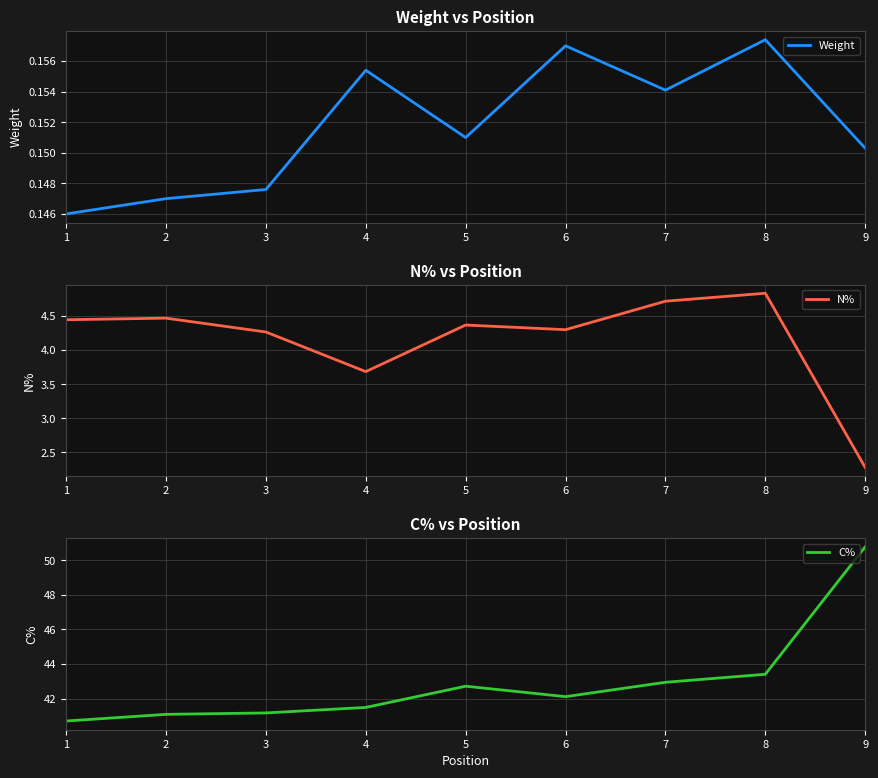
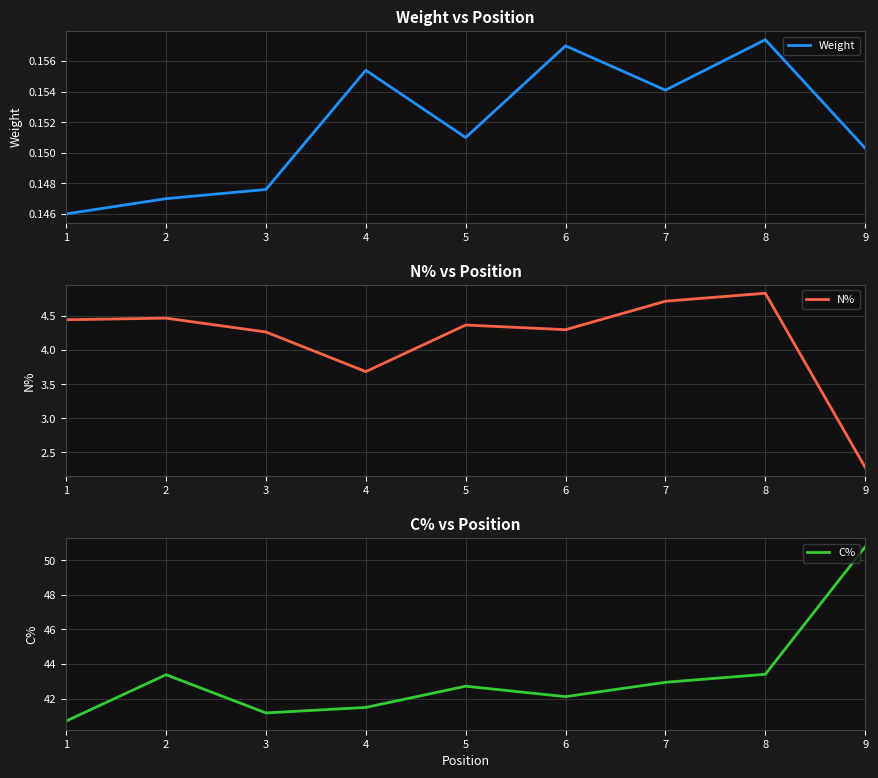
  {
    "Weight vs Position": {
      "1": 0.1460,
      "2": 0.1470,
      "3": 0.1476,
      "4": 0.1554,
      "5": 0.1510,
      "6": 0.1570,
      "7": 0.1541,
      "8": 0.1574,
      "9": 0.1503
    },
    "N% vs Position": {
      "1": 4.4,
      "2": 4.5,
      "3": 4.3,
      "4": 3.7,
      "5": 4.4,
      "6": 4.3,
      "7": 4.7,
      "8": 4.8,
      "9": 2.3
    },
    "C% vs Position": {
      "1": 40.7,
-     "2": 41.1,
+     "2": 43.4,
      "3": 41.2,
      "4": 41.5,
      "5": 42.7,
      "6": 42.1,
      "7": 42.9,
      "8": 43.4,
      "9": 50.8
    }
  }
